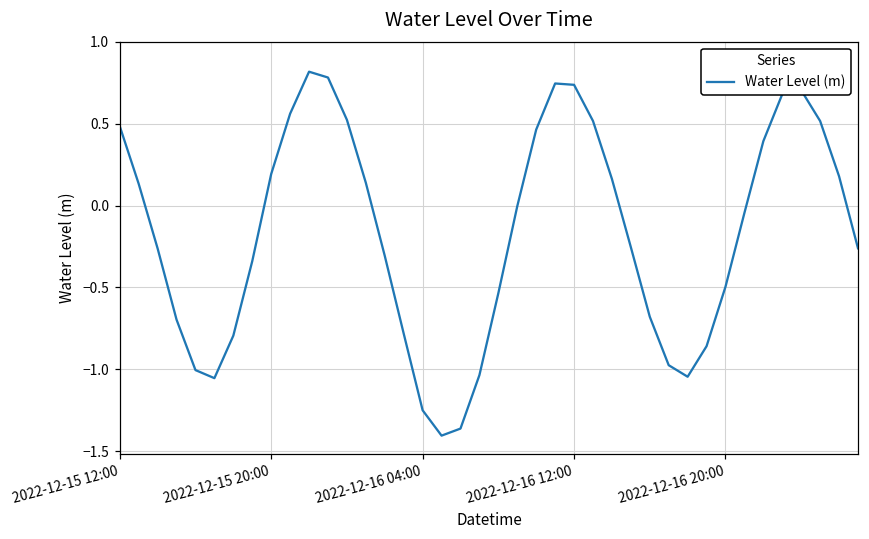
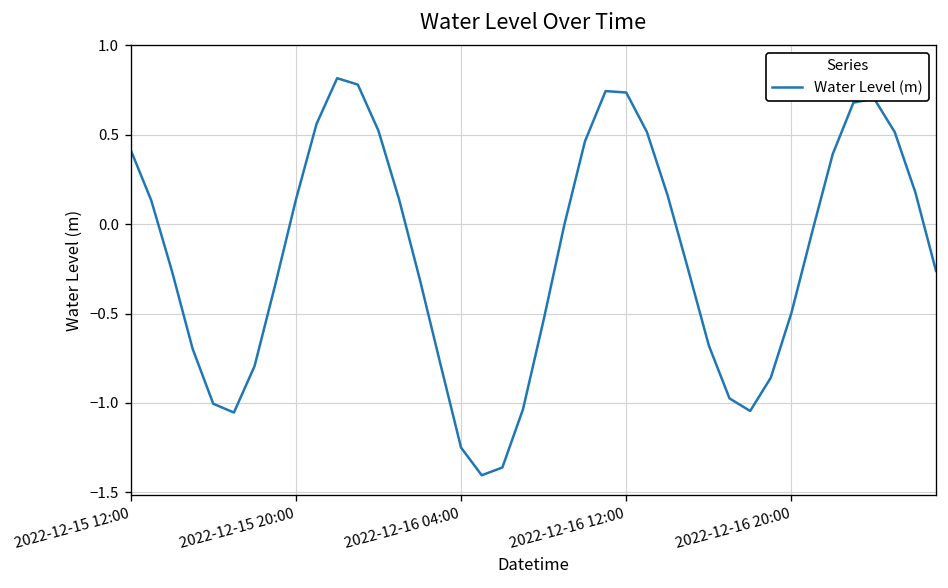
  {
-   "2022-12-15 12:00": 0.48,
-   "2022-12-15 20:00": 0.19,
+   "2022-12-15 12:00": 0.42,
+   "2022-12-15 20:00": 0.14,
    "2022-12-16 04:00": -1.25,
    "2022-12-16 12:00": 0.74,
    "2022-12-16 20:00": -0.50
  }
